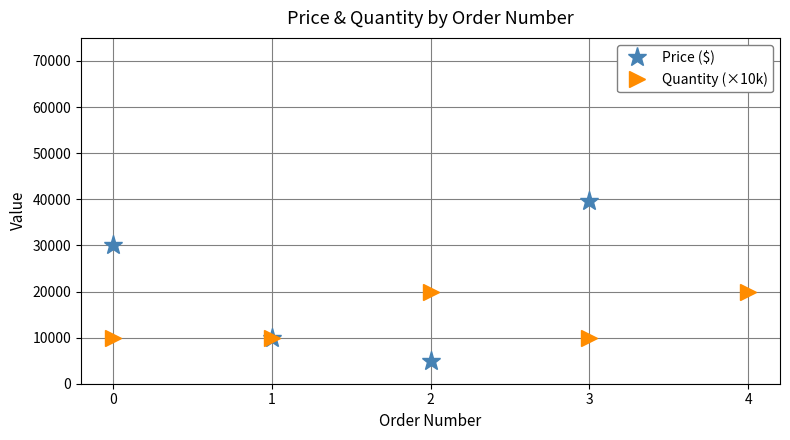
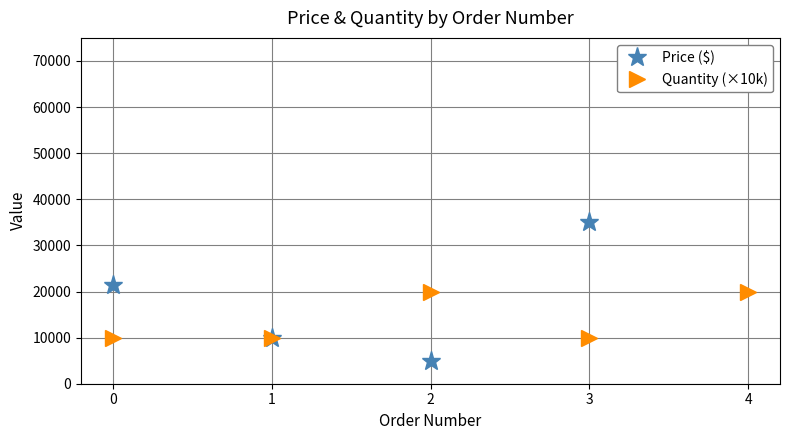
  {
    "Price ($)": {
-     "0": 30000,
+     "0": 21000,
      "2": 5000,
-     "3": 40000
+     "3": 35000
    },
    "Quantity (×10k)": {
      "0": 10000,
      "2": 20000,
      "3": 10000,
      "4": 20000
    }
  }
